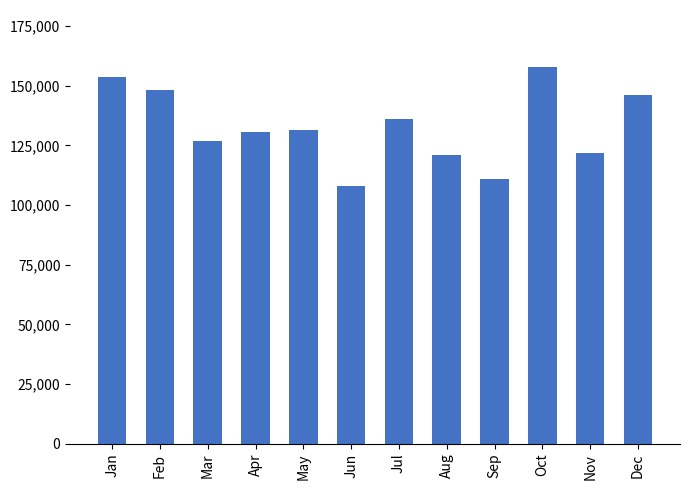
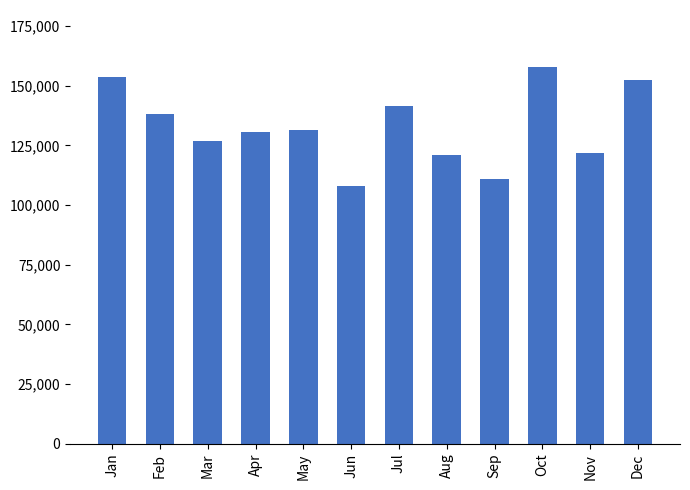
  {
    "Jan": "153,000",
-   "Feb": "148,000",
+   "Feb": "138,000",
    "Mar": "127,000",
    "Apr": "130,000",
    "May": "132,000",
    "Jun": "108,000",
-   "Jul": "136,000",
+   "Jul": "141,000",
    "Aug": "121,000",
    "Sep": "111,000",
    "Oct": "158,000",
    "Nov": "122,000",
-   "Dec": "146,000"
+   "Dec": "152,000"
  }
